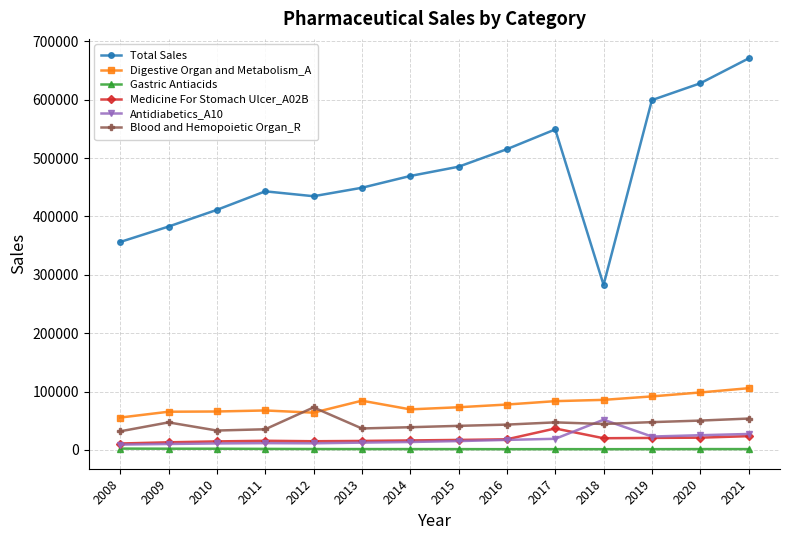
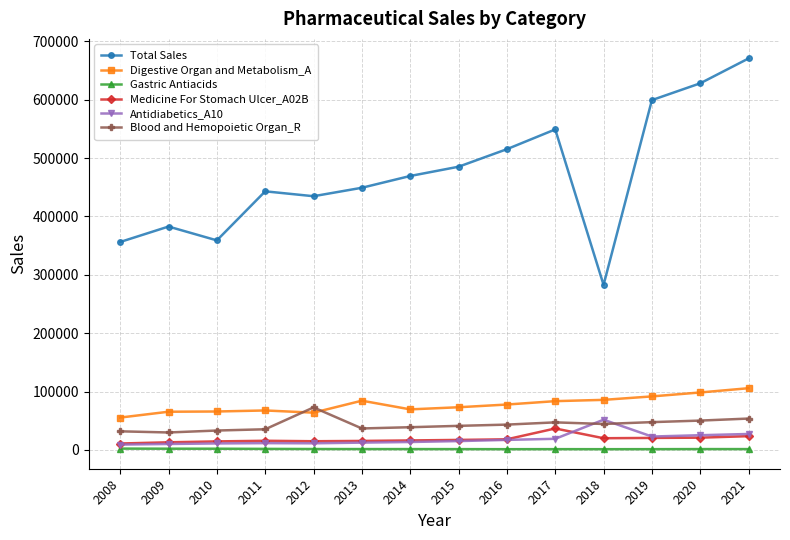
  {
    "Total Sales": {
      "2008": 360000,
      "2009": 380000,
-     "2010": 410000,
+     "2010": 360000,
      "2011": 440000,
      "2012": 430000,
      "2013": 450000,
      "2014": 470000,
      "2015": 490000,
      "2016": 520000,
      "2017": 550000,
      "2018": 280000,
      "2019": 600000,
      "2020": 630000,
      "2021": 670000
    },
    "Digestive Organ and Metabolism_A": {
      "2008": 60000,
      "2009": 70000,
      "2010": 70000,
      "2011": 70000,
      "2012": 60000,
      "2013": 80000,
      "2014": 70000,
      "2015": 70000,
      "2016": 80000,
      "2017": 80000,
      "2018": 90000,
      "2019": 90000,
      "2020": 100000,
      "2021": 110000
    },
    "Gastric Antiacids": {
      "2008": 0,
      "2009": 0,
      "2010": 0,
      "2011": 0,
      "2012": 0,
      "2013": 0,
      "2014": 0,
      "2015": 0,
      "2016": 0,
      "2017": 0,
      "2018": 0,
      "2019": 0,
      "2020": 0,
      "2021": 0
    },
    "Medicine For Stomach Ulcer_A02B": {
      "2017": 40000,
      "2018": 20000
    },
    "Antidiabetics_A10": {
      "2017": 20000,
      "2018": 50000
    },
    "Blood and Hemopoietic Organ_R": {
      "2008": 30000,
-     "2009": 50000,
+     "2009": 30000,
      "2010": 30000,
      "2011": 40000,
      "2012": 70000,
      "2013": 40000,
      "2014": 40000,
      "2015": 40000,
      "2016": 40000,
      "2017": 50000,
      "2018": 40000,
      "2019": 50000,
      "2020": 50000,
      "2021": 50000
    }
  }
